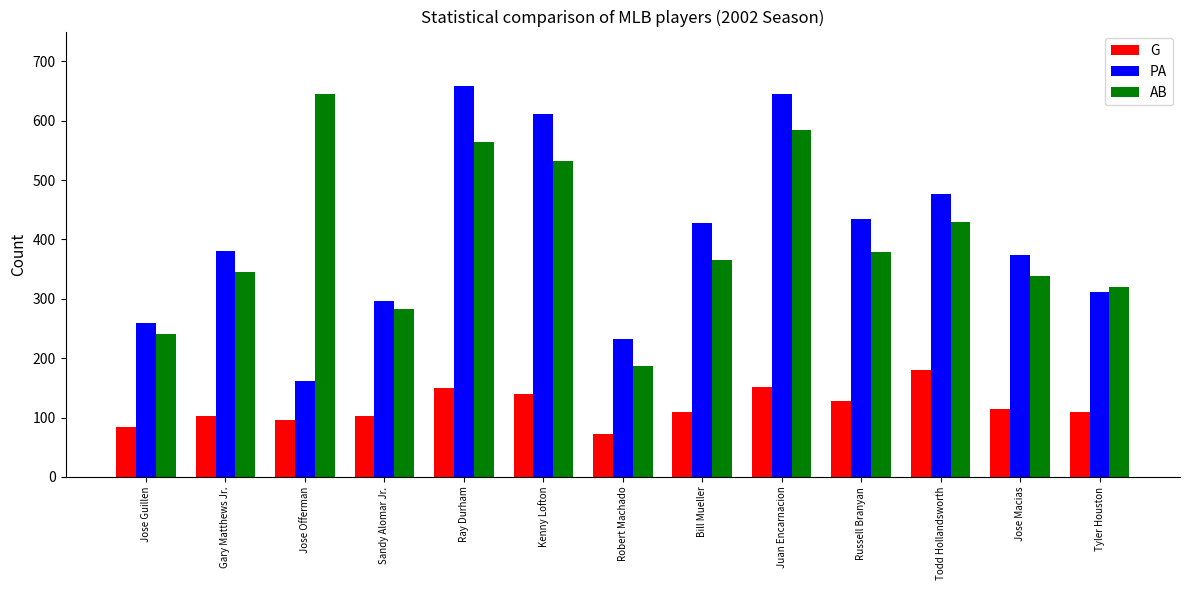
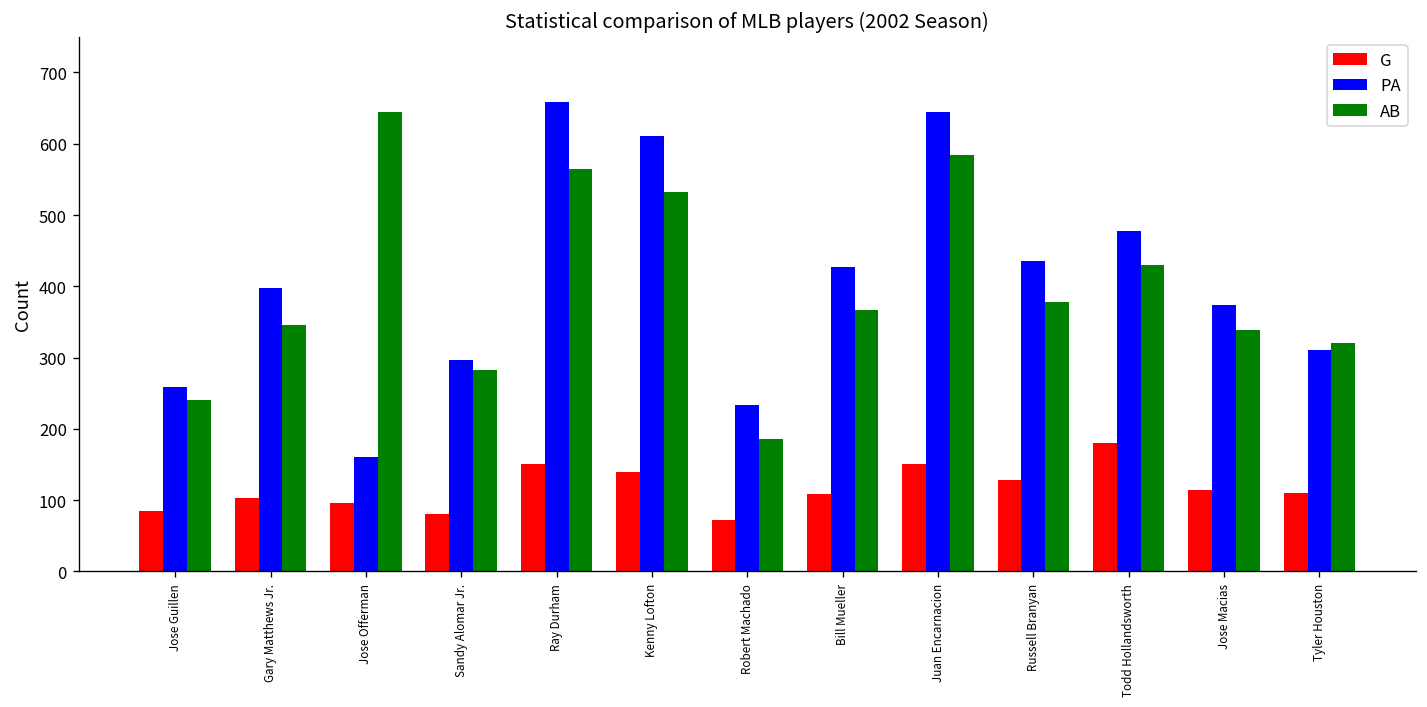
  {
    "G": {
      "Jose Guillen": 80,
      "Gary Matthews Jr.": 100,
      "Jose Offerman": 100,
-     "Sandy Alomar Jr.": 100,
+     "Sandy Alomar Jr.": 80,
      "Ray Durham": 150,
      "Kenny Lofton": 140,
      "Robert Machado": 70,
      "Bill Mueller": 110,
      "Juan Encarnacion": 150,
      "Russell Branyan": 130,
      "Todd Hollandsworth": 180,
      "Jose Macias": 110,
      "Tyler Houston": 110
    },
    "PA": {
      "Jose Guillen": 260,
-     "Gary Matthews Jr.": 380,
+     "Gary Matthews Jr.": 400,
      "Jose Offerman": 160,
      "Sandy Alomar Jr.": 300,
      "Ray Durham": 660,
      "Kenny Lofton": 610,
      "Robert Machado": 230,
      "Bill Mueller": 430,
      "Juan Encarnacion": 640,
      "Russell Branyan": 440,
      "Todd Hollandsworth": 480,
      "Jose Macias": 370,
      "Tyler Houston": 310
    },
    "AB": {
      "Jose Guillen": 240,
      "Gary Matthews Jr.": 350,
      "Jose Offerman": 650,
      "Sandy Alomar Jr.": 280,
      "Ray Durham": 560,
      "Kenny Lofton": 530,
      "Robert Machado": 190,
      "Bill Mueller": 370,
      "Juan Encarnacion": 580,
      "Russell Branyan": 380,
      "Todd Hollandsworth": 430,
      "Jose Macias": 340,
      "Tyler Houston": 320
    }
  }
